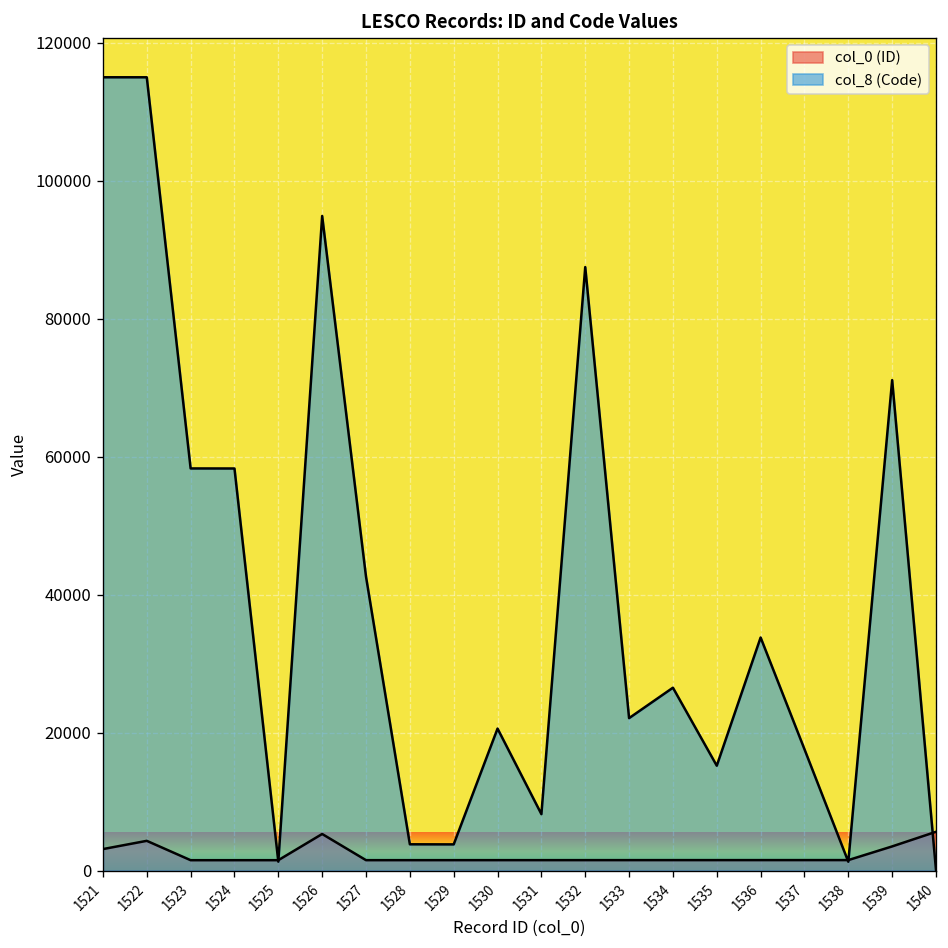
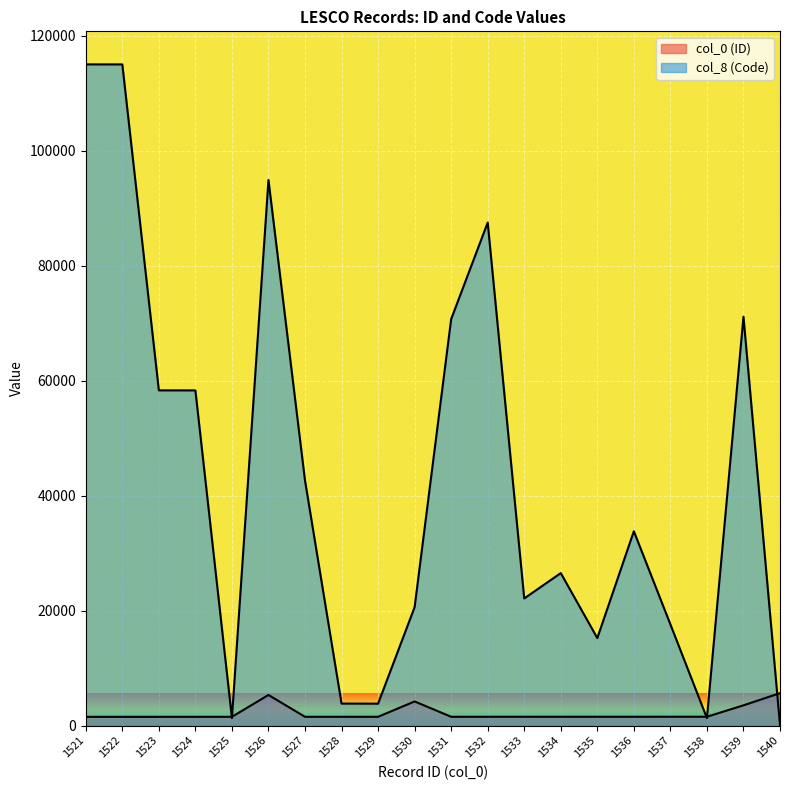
  {
    "col_0 (ID)": {
-     "1521": 3000,
-     "1522": 4000,
+     "1521": 2000,
+     "1522": 2000,
      "1523": 2000,
      "1524": 2000,
      "1526": 5000,
      "1527": 2000,
      "1528": 2000,
      "1529": 2000,
-     "1530": 2000,
+     "1530": 4000,
      "1531": 2000,
      "1532": 2000,
      "1533": 2000,
      "1534": 2000,
      "1535": 2000,
      "1536": 2000,
      "1537": 2000,
      "1539": 4000,
      "1540": 6000
    },
    "col_8 (Code)": {
      "1521": 115000,
      "1522": 115000,
      "1523": 58000,
      "1524": 58000,
      "1526": 95000,
      "1527": 43000,
      "1528": 4000,
      "1529": 4000,
      "1530": 21000,
-     "1531": 8000,
+     "1531": 71000,
      "1532": 87000,
      "1533": 22000,
      "1534": 27000,
      "1535": 15000,
      "1536": 34000,
      "1537": 18000,
      "1539": 71000,
      "1540": 0
    }
  }
